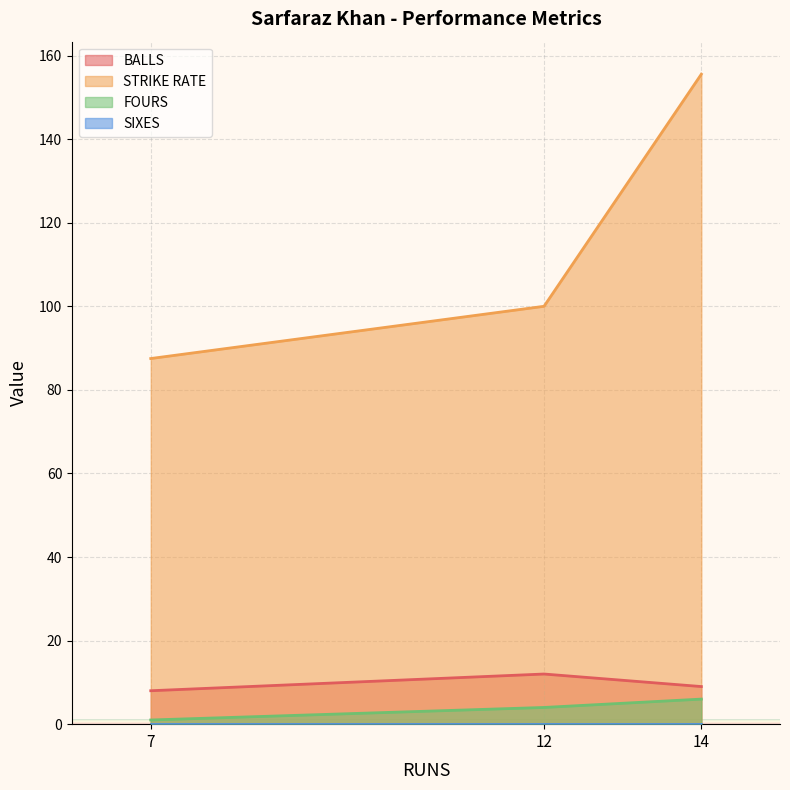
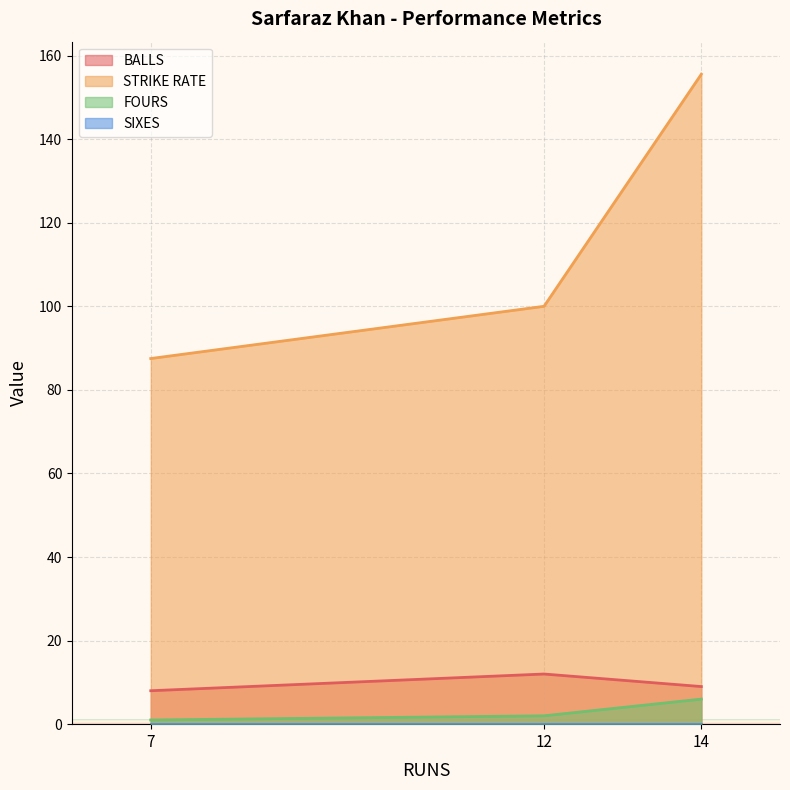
  {
    "FOURS": {
      "7": 1,
-     "12": 4,
+     "12": 2,
      "14": 6
    },
    "SIXES": {
      "7": 0,
      "12": 0,
      "14": 0
    }
  }
